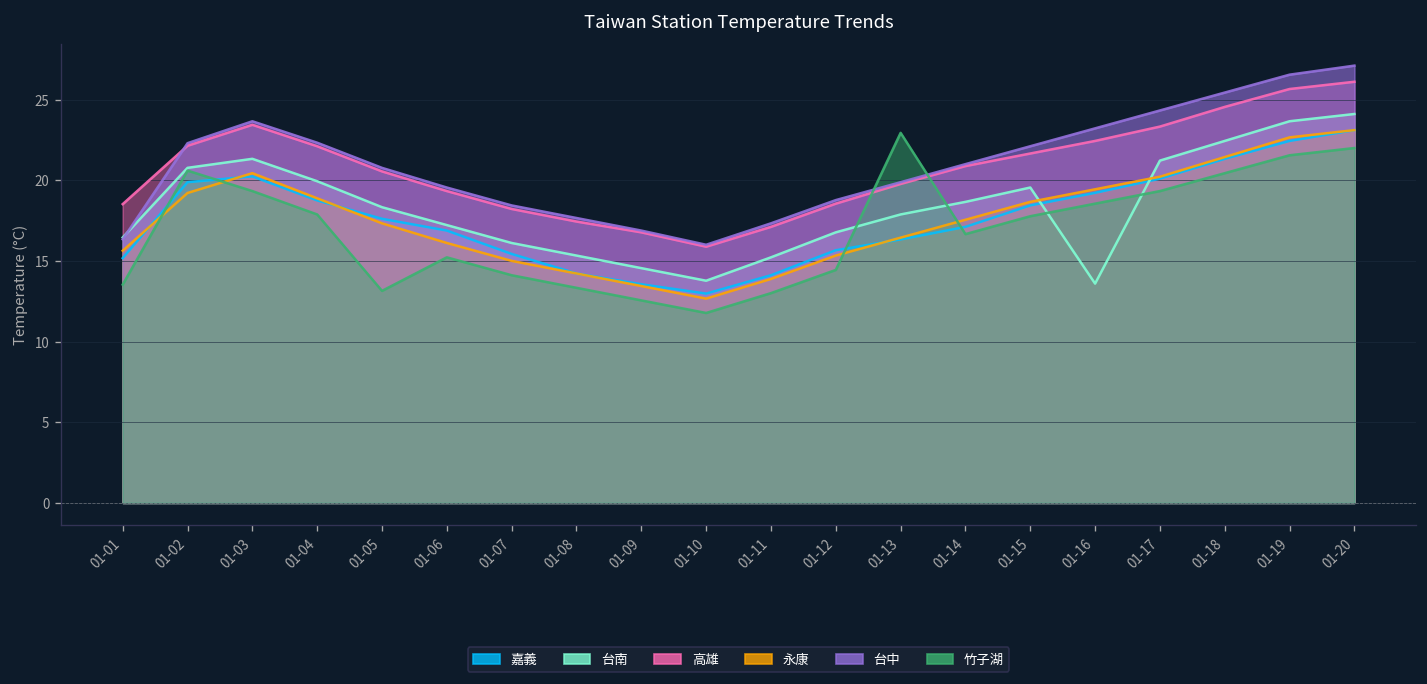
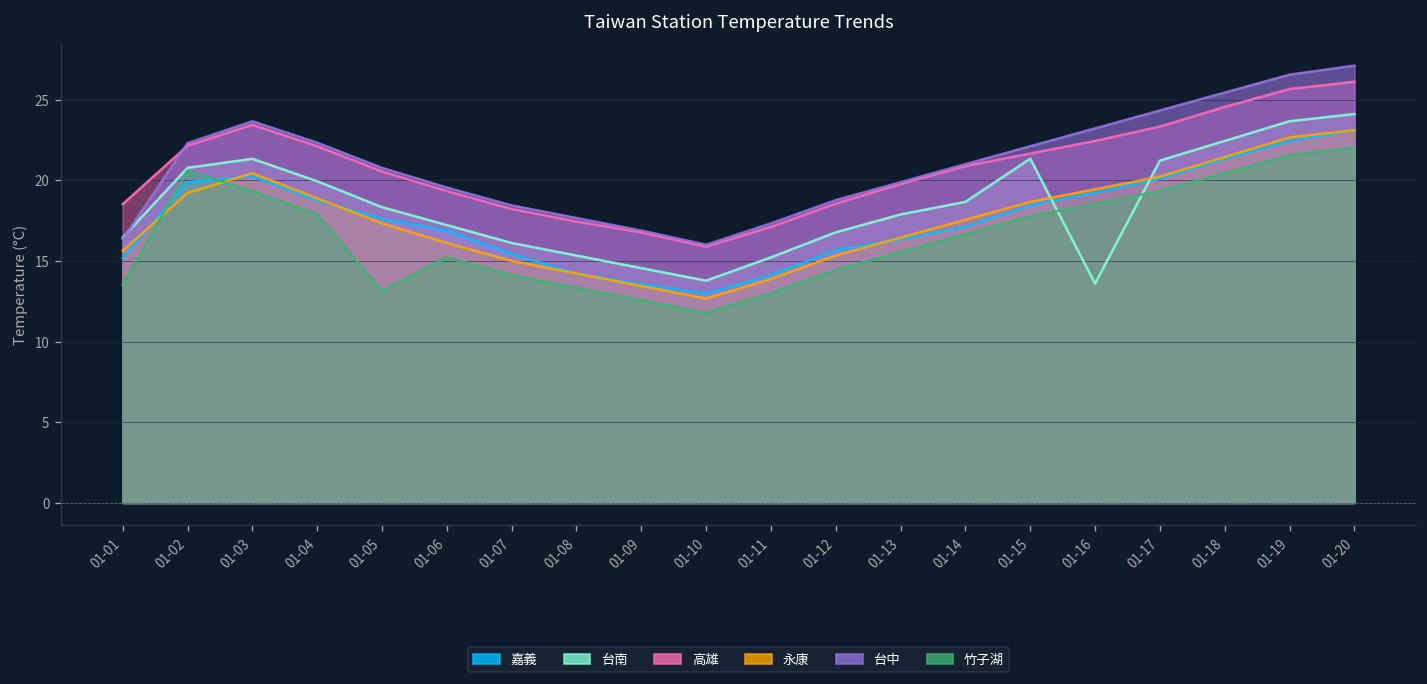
  {
    "嘉義": {
      "01-01": 15.2,
      "01-02": 19.9,
      "01-03": 20.3,
      "01-05": 17.6,
      "01-06": 16.9,
      "01-07": 15.4,
      "01-10": 13.0,
      "01-11": 14.1,
      "01-12": 15.7,
      "01-14": 17.1,
      "01-15": 18.5,
      "01-16": 19.2,
      "01-19": 22.5
    },
    "台南": {
      "01-03": 21.3,
      "01-04": 20.0,
      "01-05": 18.3,
      "01-06": 17.2,
      "01-07": 16.1,
      "01-08": 15.3,
      "01-09": 14.6,
      "01-10": 13.8,
      "01-11": 15.2,
      "01-12": 16.8,
      "01-13": 17.9,
      "01-14": 18.7,
-     "01-15": 19.6,
+     "01-15": 21.4,
      "01-16": 13.6,
      "01-17": 21.2,
      "01-18": 22.5,
      "01-19": 23.7,
      "01-20": 24.1
    },
    "高雄": {
      "01-01": 18.5,
      "01-03": 23.5,
      "01-04": 22.1,
      "01-05": 20.6,
      "01-06": 19.3,
      "01-07": 18.2,
      "01-08": 17.5,
      "01-11": 17.1,
      "01-12": 18.6,
      "01-15": 21.7,
      "01-16": 22.5,
      "01-17": 23.3,
      "01-18": 24.6,
      "01-19": 25.7,
      "01-20": 26.1
    },
    "永康": {
      "01-01": 15.6,
      "01-02": 19.2,
      "01-03": 20.5,
      "01-05": 17.3,
      "01-06": 16.1,
      "01-07": 15.0,
      "01-10": 12.7,
      "01-11": 13.9,
      "01-12": 15.3,
      "01-14": 17.6,
      "01-15": 18.7,
      "01-16": 19.5,
      "01-19": 22.7
    },
    "台中": {
      "01-03": 23.7,
      "01-04": 22.3,
      "01-05": 20.8,
      "01-06": 19.6,
      "01-07": 18.5,
      "01-08": 17.7,
      "01-11": 17.3,
      "01-12": 18.8,
      "01-15": 22.1,
      "01-16": 23.2,
      "01-17": 24.3,
      "01-18": 25.5,
      "01-19": 26.6,
      "01-20": 27.1
    },
    "竹子湖": {
      "01-01": 13.5,
      "01-03": 19.3,
      "01-04": 17.9,
      "01-05": 13.2,
      "01-06": 15.2,
      "01-07": 14.1,
      "01-08": 13.3,
      "01-09": 12.6,
      "01-10": 11.8,
      "01-11": 13.0,
      "01-12": 14.5,
-     "01-13": 23.0,
+     "01-13": 15.6,
      "01-14": 16.7,
      "01-15": 17.8,
      "01-16": 18.6,
      "01-17": 19.3,
      "01-18": 20.5,
      "01-19": 21.6,
      "01-20": 22.0
    }
  }
